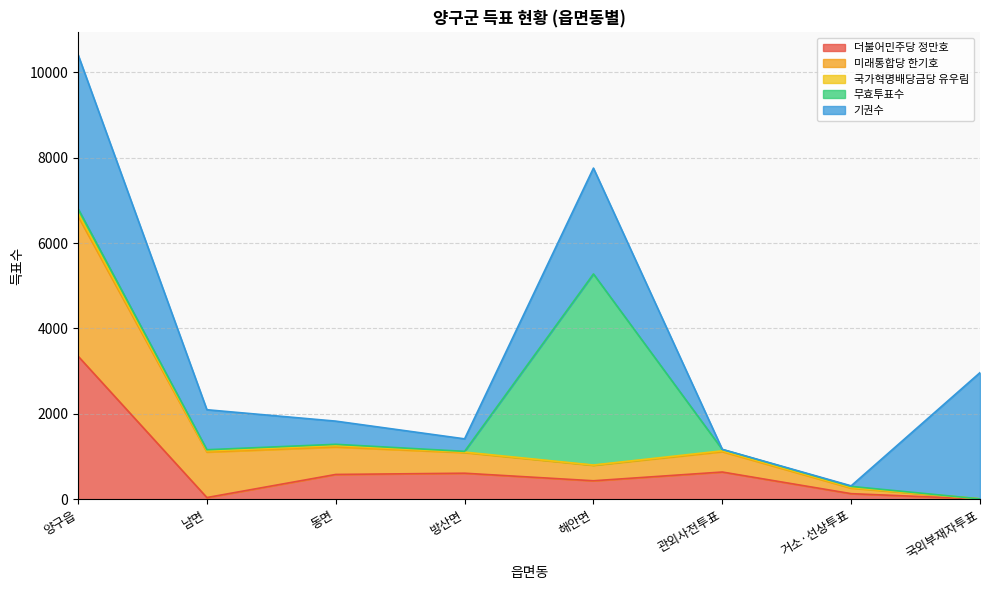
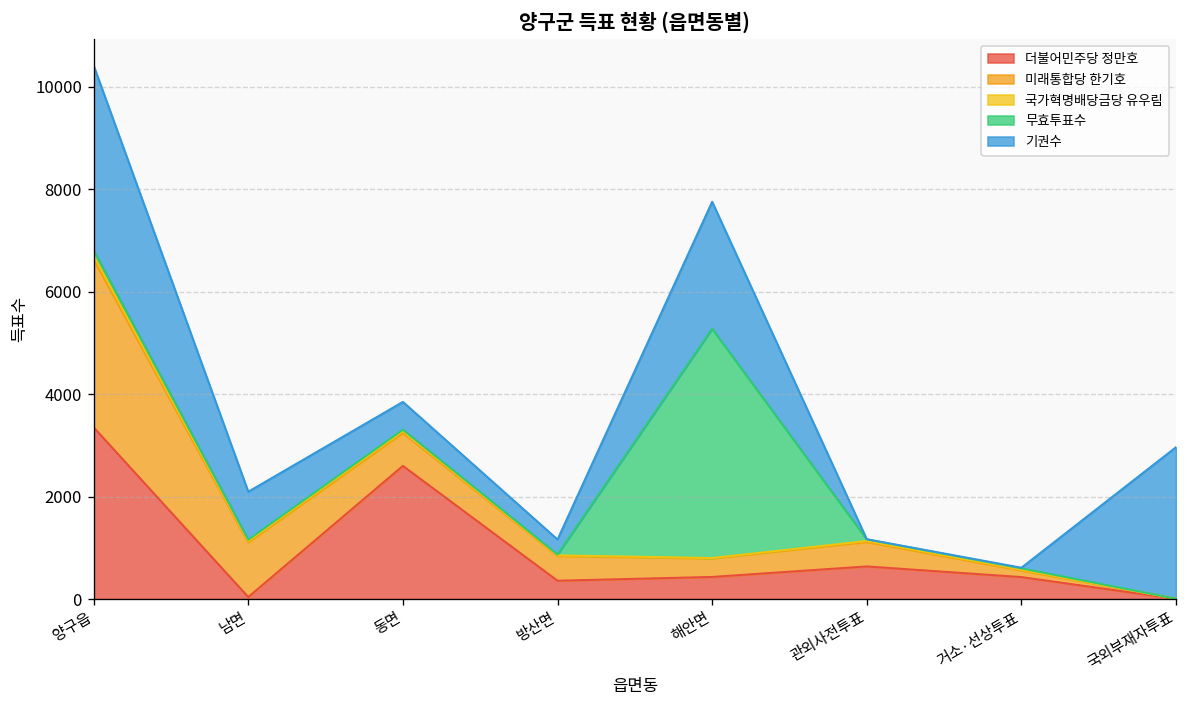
  {
    "더불어민주당 정만호": {
      "양구읍": 3400,
      "남면": 0,
-     "동면": 600,
-     "방산면": 600,
+     "동면": 2600,
+     "방산면": 400,
      "해안면": 400,
      "관외사전투표": 600,
-     "거소·선상투표": 100
+     "거소·선상투표": 400
    },
    "무효투표수": {
      "양구읍": 100,
      "해안면": 4500
    },
    "기권수": {
      "양구읍": 3600,
      "남면": 900,
      "동면": 500,
      "방산면": 300,
      "해안면": 2500,
      "국외부재자투표": 3000
    }
  }
